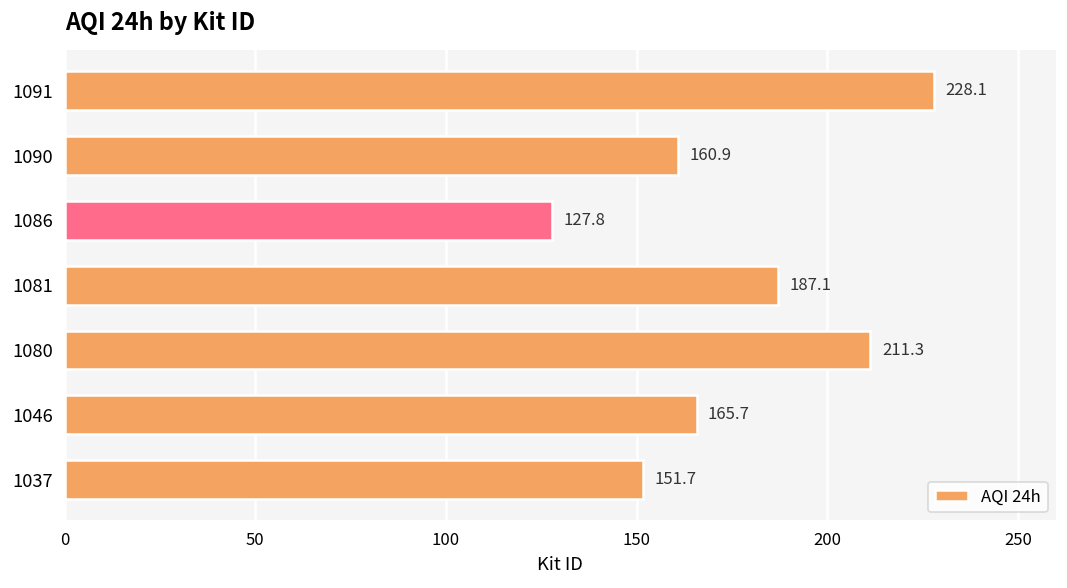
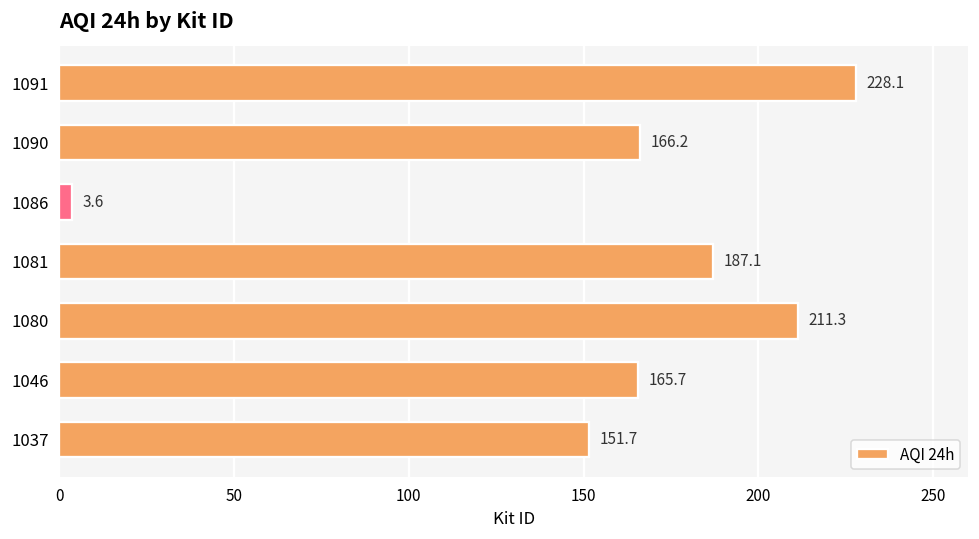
  {
    "1091": 228.1,
-   "1090": 160.9,
-   "1086": 127.8,
+   "1090": 166.2,
+   "1086": 3.6,
    "1081": 187.1,
    "1080": 211.3,
    "1046": 165.7,
    "1037": 151.7
  }
